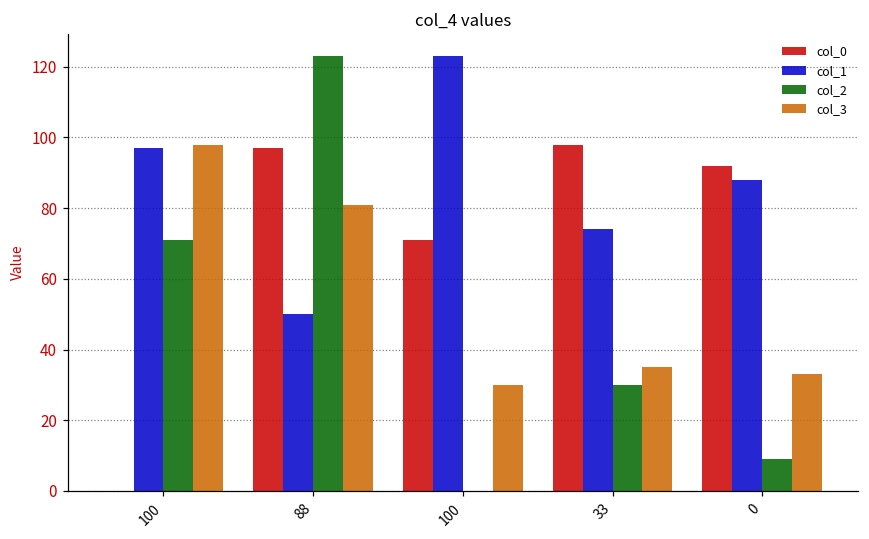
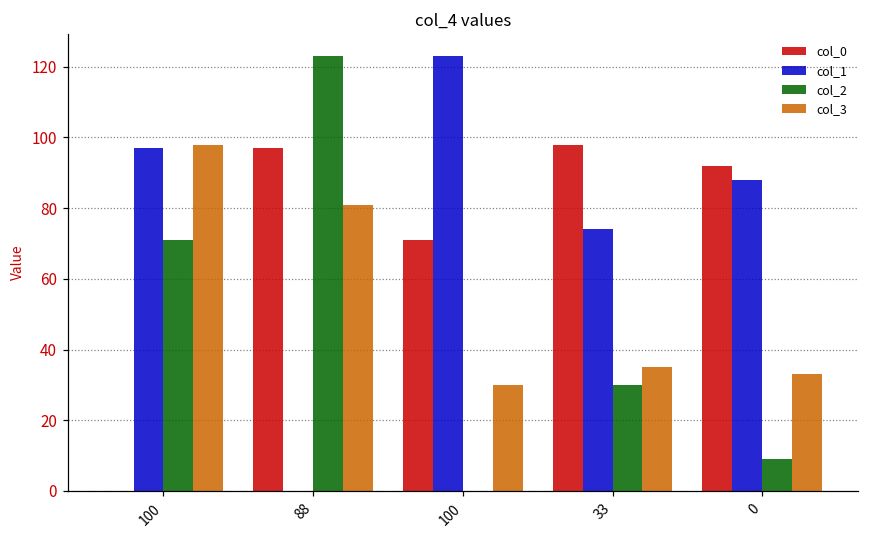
  {
    "col_0": {
      "88": 97,
      "33": 98,
      "0": 92
    },
    "col_1": {
-     "88": 50,
+     "88": 0,
      "33": 74,
      "0": 88
    },
    "col_2": {
      "88": 123,
      "33": 30,
      "0": 9
    },
    "col_3": {
      "88": 81,
      "33": 35,
      "0": 33
    }
  }
